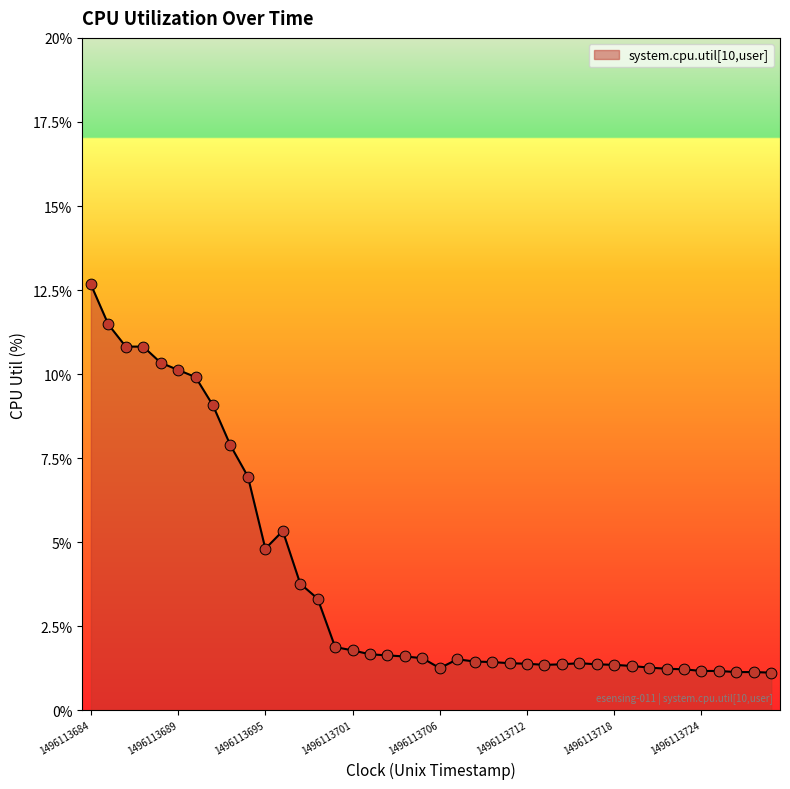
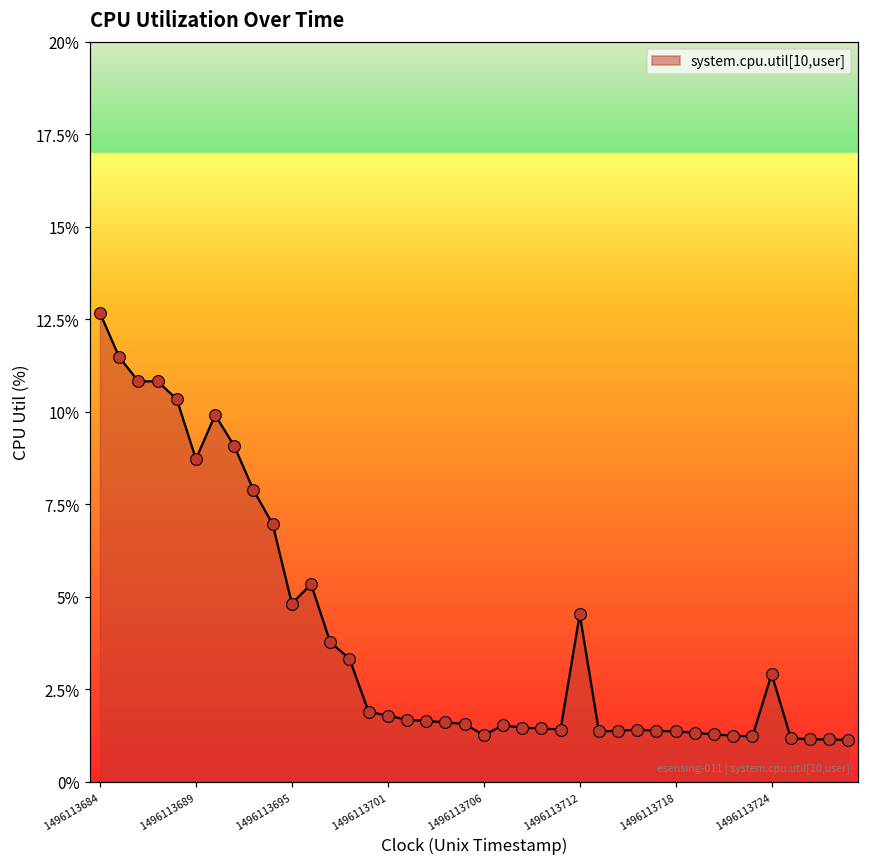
  {
    "1496113684": "12.7%",
-   "1496113689": "10.1%",
+   "1496113689": "8.7%",
    "1496113695": "4.8%",
    "1496113701": "1.8%",
    "1496113706": "1.3%",
-   "1496113712": "1.4%",
+   "1496113712": "4.5%",
    "1496113718": "1.4%",
-   "1496113724": "1.2%"
+   "1496113724": "2.9%"
  }
